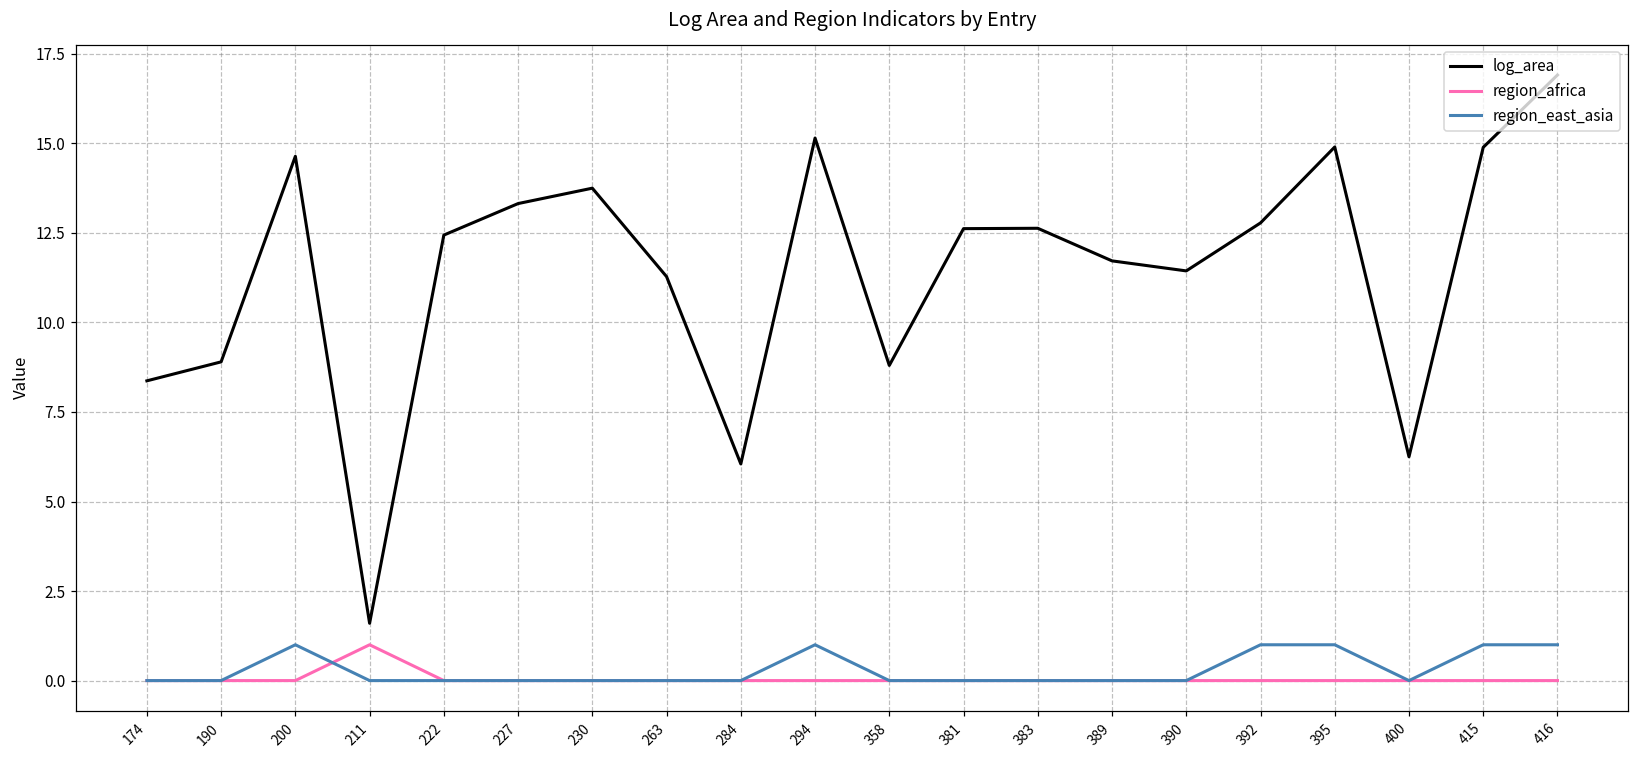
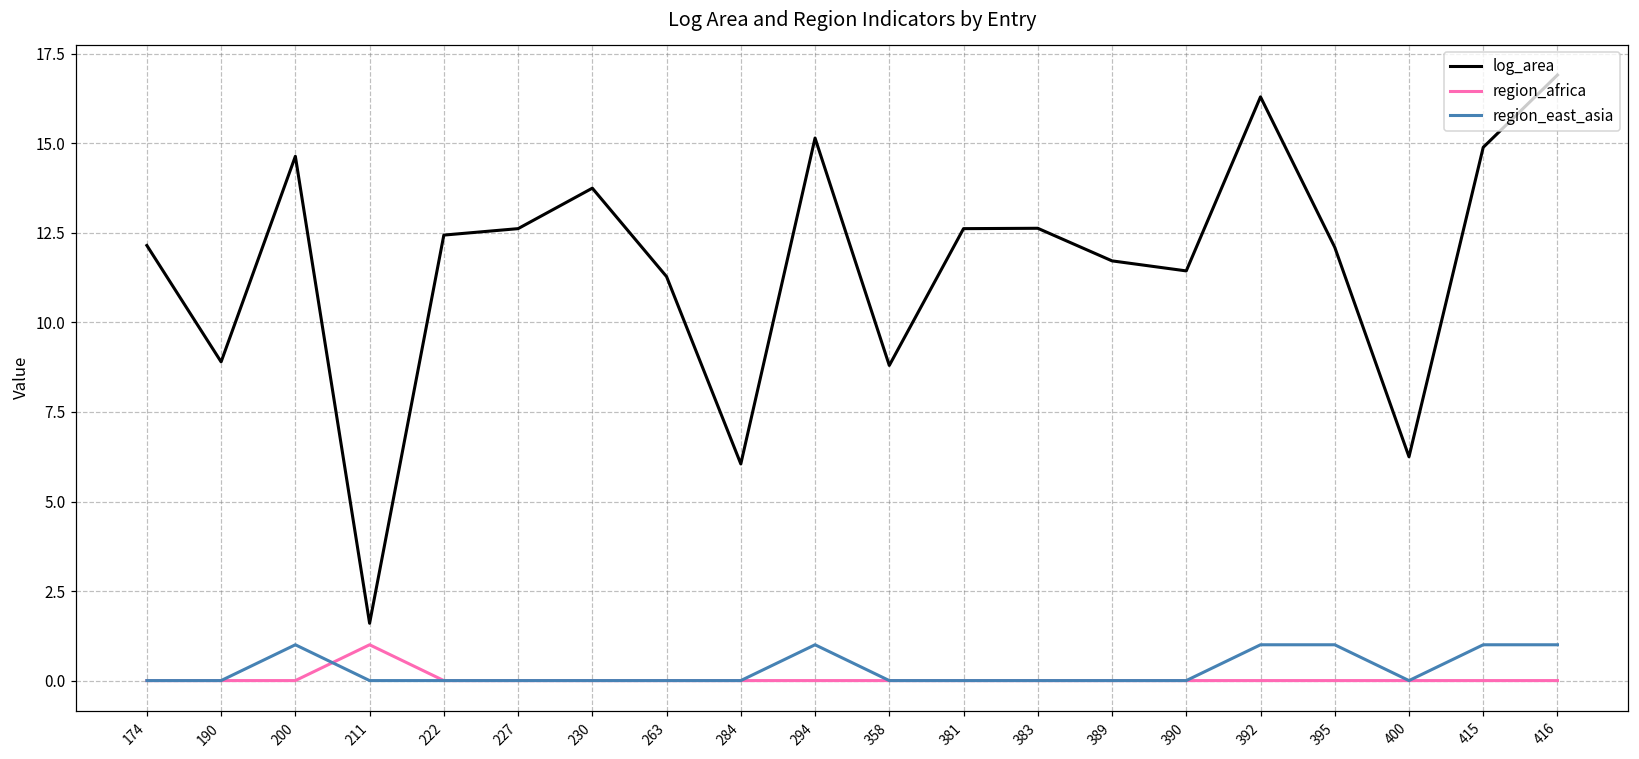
  {
    "log_area": {
-     "174": 8.4,
+     "174": 12.2,
      "190": 8.9,
      "200": 14.6,
      "211": 1.6,
      "222": 12.4,
-     "227": 13.3,
+     "227": 12.6,
      "230": 13.8,
      "263": 11.3,
      "284": 6.1,
      "294": 15.2,
      "358": 8.8,
      "381": 12.6,
      "383": 12.6,
      "389": 11.7,
      "390": 11.4,
-     "392": 12.8,
-     "395": 14.9,
+     "392": 16.3,
+     "395": 12.1,
      "400": 6.3,
      "415": 14.9
    },
    "region_africa": {
      "200": 0.0,
      "211": 1.0,
      "294": 0.0,
      "392": 0.0,
      "395": 0.0,
      "415": 0.0,
      "416": 0.0
    },
    "region_east_asia": {
      "200": 1.0,
      "211": 0.0,
      "294": 1.0,
      "392": 1.0,
      "395": 1.0,
      "415": 1.0,
      "416": 1.0
    }
  }
